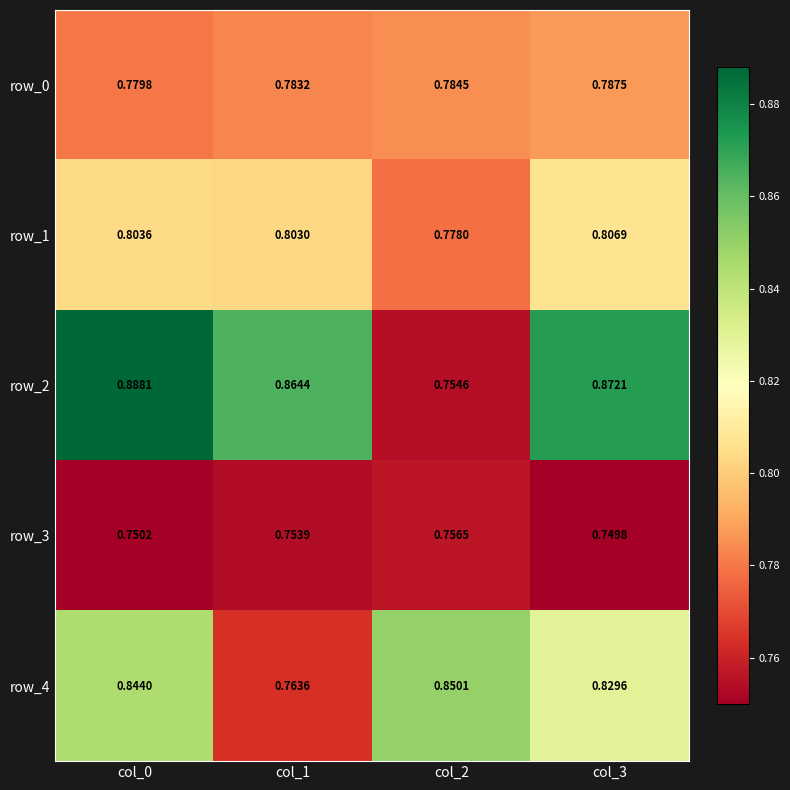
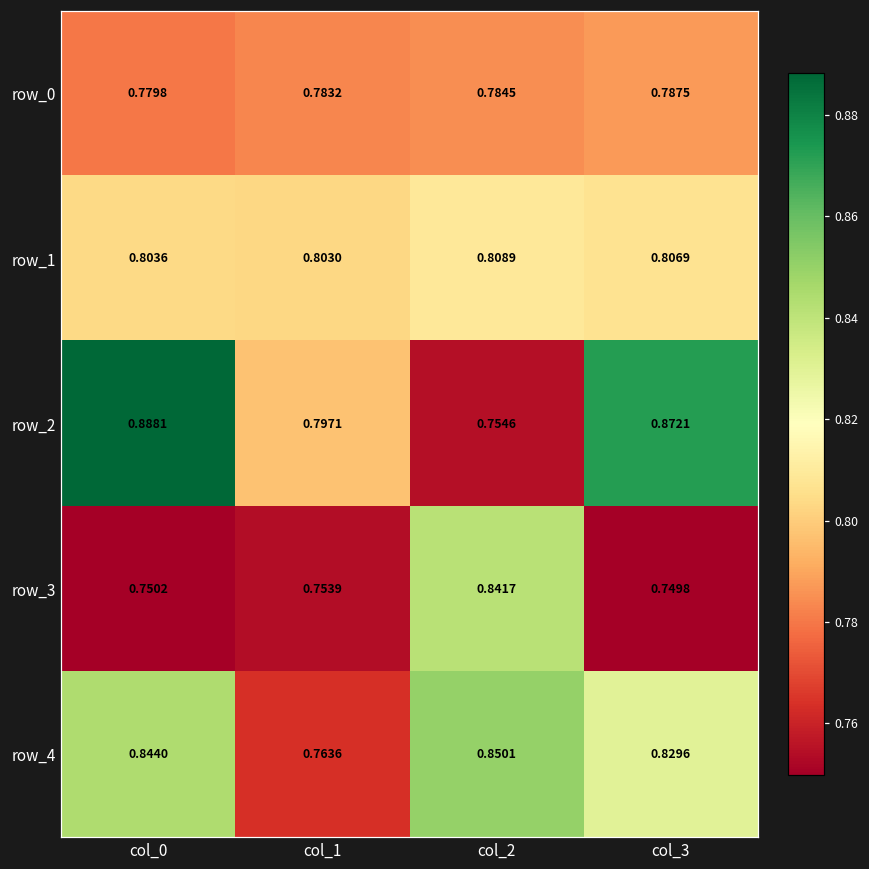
  {
    "row_0": {
      "col_0": 0.7798,
      "col_1": 0.7832,
      "col_2": 0.7845,
      "col_3": 0.7875
    },
    "row_1": {
      "col_0": 0.8036,
      "col_1": 0.8030,
-     "col_2": 0.7780,
+     "col_2": 0.8089,
      "col_3": 0.8069
    },
    "row_2": {
      "col_0": 0.8881,
-     "col_1": 0.8644,
+     "col_1": 0.7971,
      "col_2": 0.7546,
      "col_3": 0.8721
    },
    "row_3": {
      "col_0": 0.7502,
      "col_1": 0.7539,
-     "col_2": 0.7565,
+     "col_2": 0.8417,
      "col_3": 0.7498
    },
    "row_4": {
      "col_0": 0.8440,
      "col_1": 0.7636,
      "col_2": 0.8501,
      "col_3": 0.8296
    }
  }
